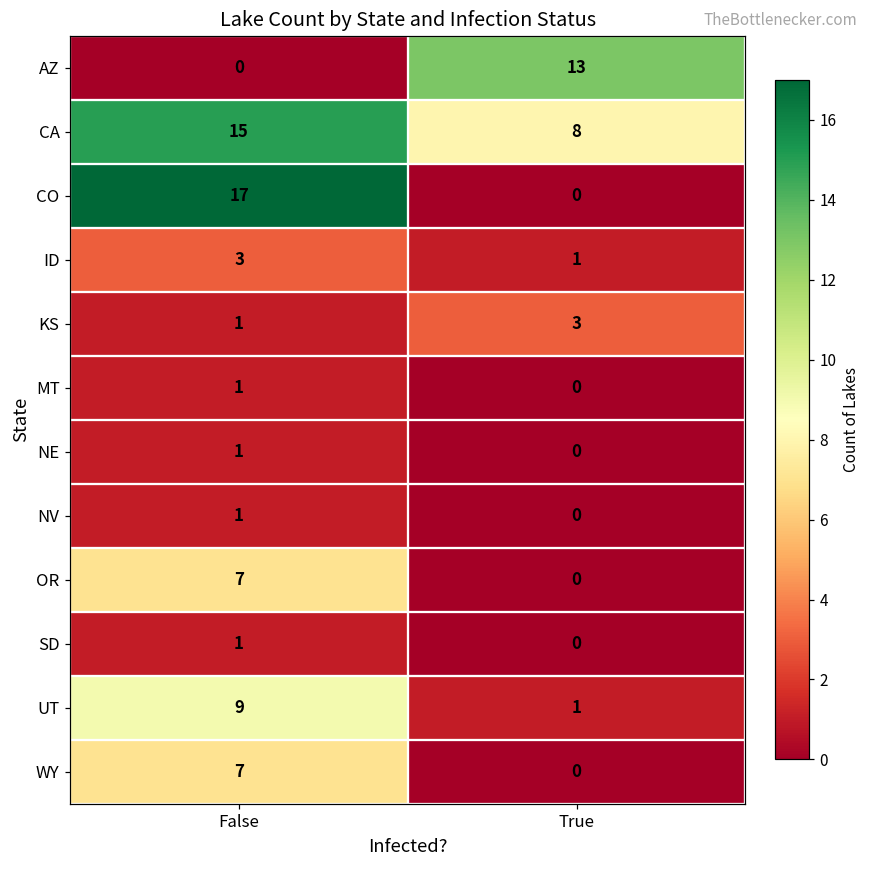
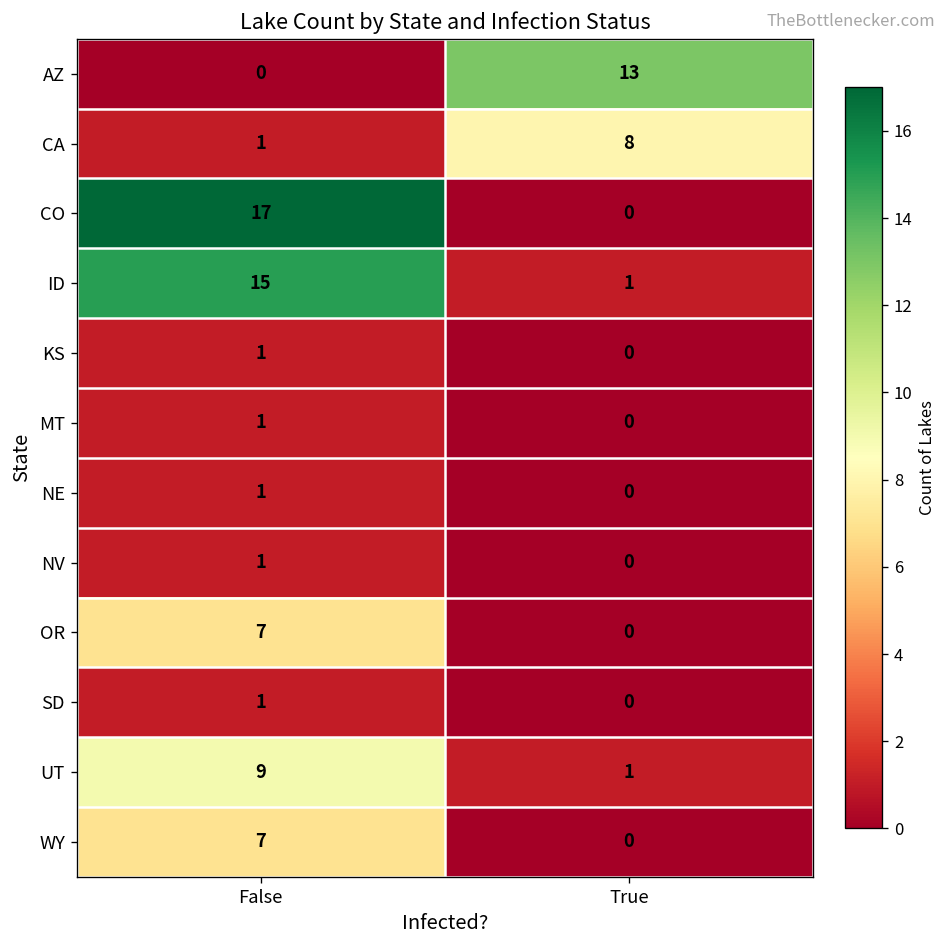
  {
    "AZ": {
      "False": 0,
      "True": 13
    },
    "CA": {
-     "False": 15,
+     "False": 1,
      "True": 8
    },
    "CO": {
      "False": 17,
      "True": 0
    },
    "ID": {
-     "False": 3,
+     "False": 15,
      "True": 1
    },
    "KS": {
      "False": 1,
-     "True": 3
+     "True": 0
    },
    "MT": {
      "False": 1,
      "True": 0
    },
    "NE": {
      "False": 1,
      "True": 0
    },
    "NV": {
      "False": 1,
      "True": 0
    },
    "OR": {
      "False": 7,
      "True": 0
    },
    "SD": {
      "False": 1,
      "True": 0
    },
    "UT": {
      "False": 9,
      "True": 1
    },
    "WY": {
      "False": 7,
      "True": 0
    }
  }
